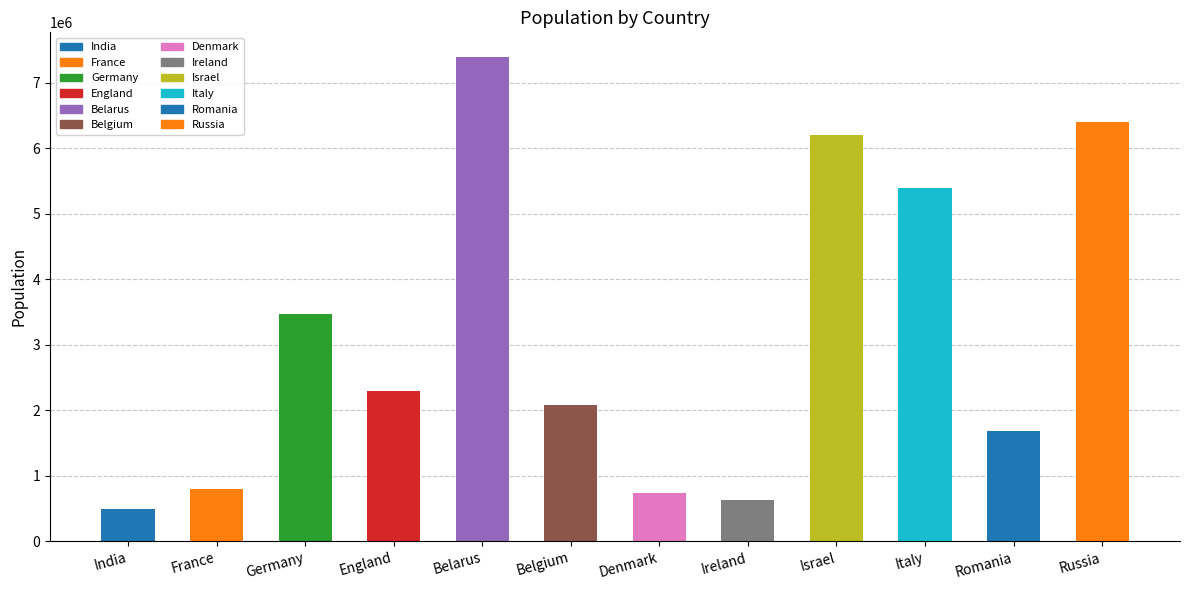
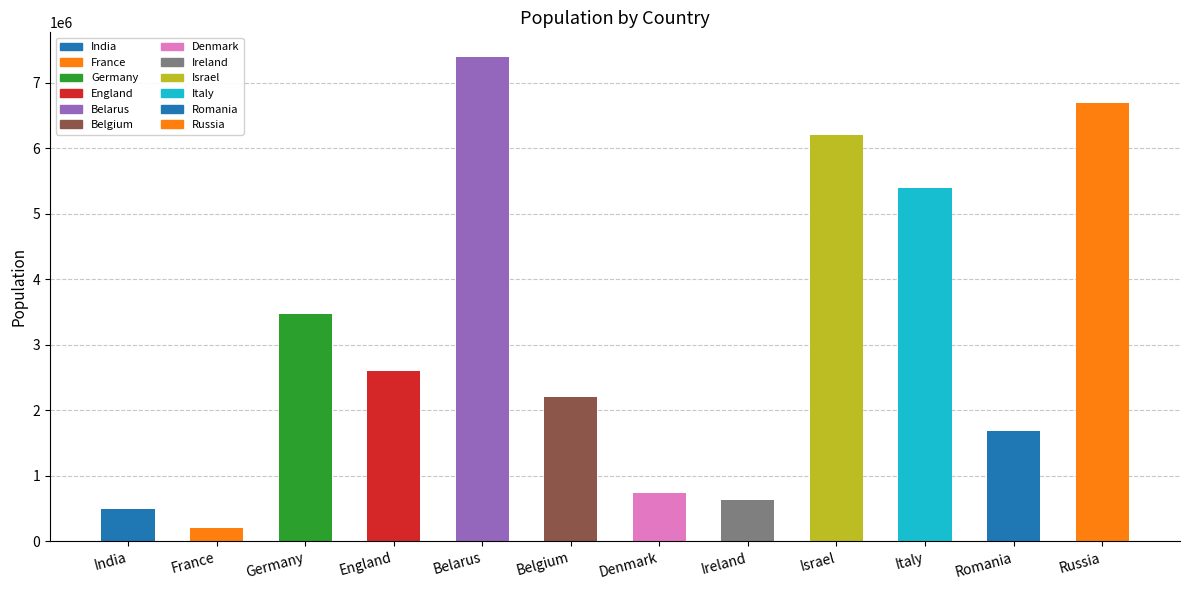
  {
    "India": 500000,
-   "France": 800000,
+   "France": 200000,
    "Germany": 3500000,
-   "England": 2300000,
+   "England": 2600000,
    "Belarus": 7400000,
-   "Belgium": 2100000,
+   "Belgium": 2200000,
    "Denmark": 700000,
    "Ireland": 600000,
    "Israel": 6200000,
    "Italy": 5400000,
    "Romania": 1700000,
-   "Russia": 6400000
+   "Russia": 6700000
  }
